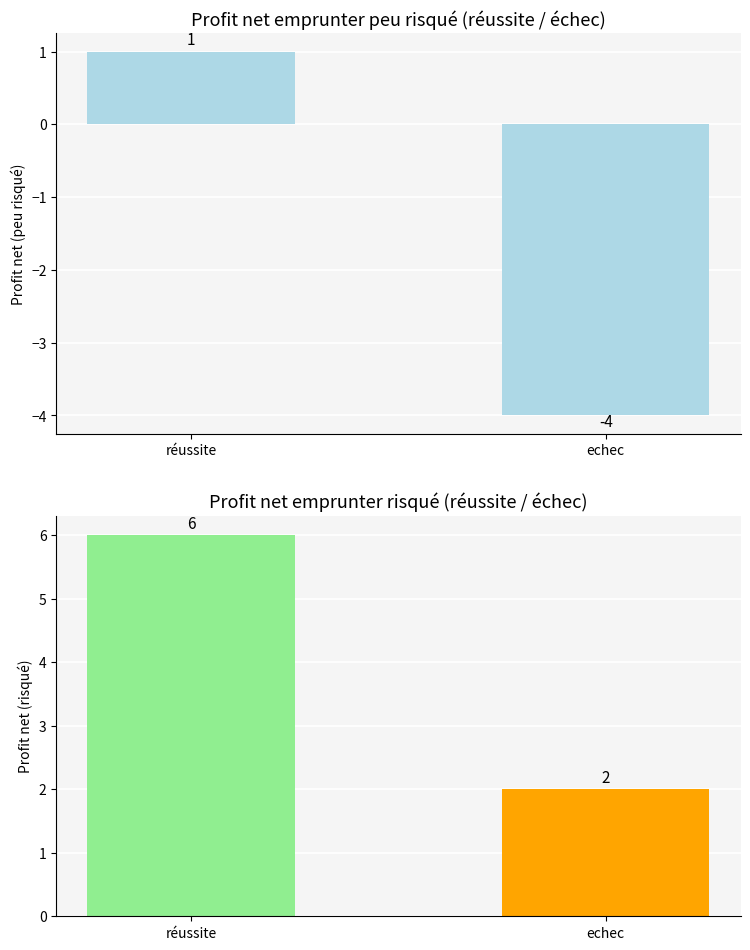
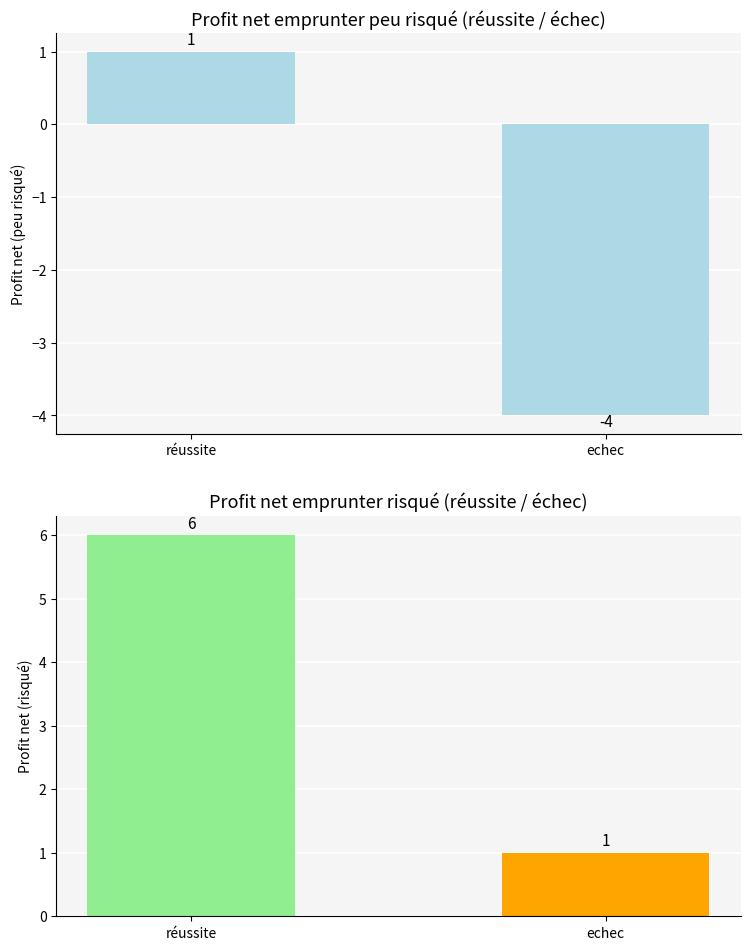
  {
    "Profit net emprunter peu risqué (réussite / échec)": {
      "réussite": 1,
      "echec": -4
    },
    "Profit net emprunter risqué (réussite / échec)": {
      "réussite": 6,
-     "echec": 2
+     "echec": 1
    }
  }
